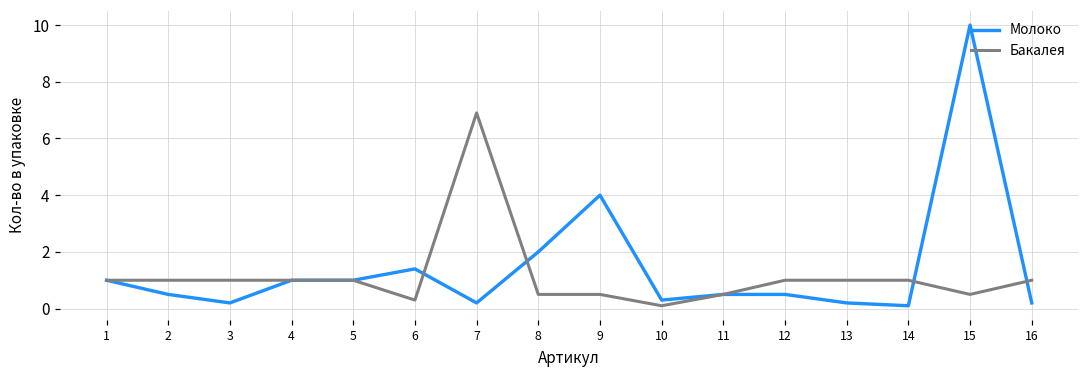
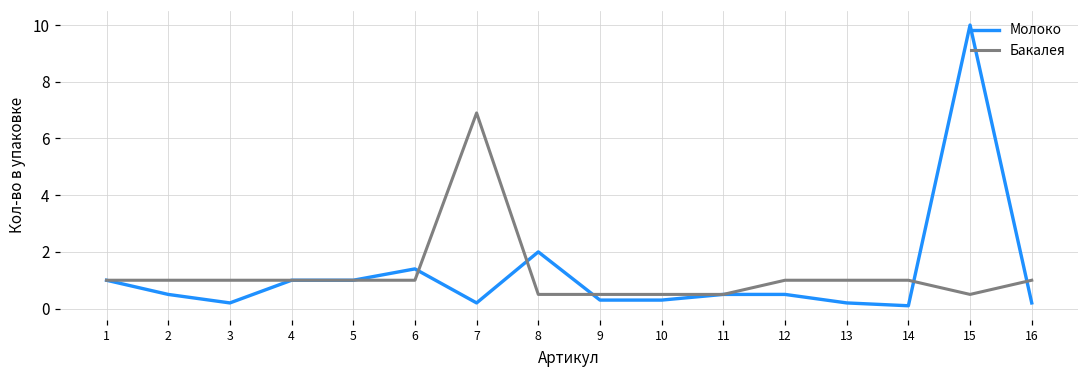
  {
    "Молоко": {
      "2": 0.5,
      "3": 0.2,
      "6": 1.4,
      "7": 0.2,
      "8": 2.0,
-     "9": 4.0,
+     "9": 0.3,
      "10": 0.3,
      "12": 0.5,
      "13": 0.2,
      "14": 0.1,
      "15": 10.0,
      "16": 0.2
    },
    "Бакалея": {
      "2": 1.0,
      "3": 1.0,
-     "6": 0.3,
+     "6": 1.0,
      "7": 6.9,
      "8": 0.5,
      "9": 0.5,
-     "10": 0.1,
+     "10": 0.5,
      "12": 1.0,
      "13": 1.0,
      "14": 1.0,
      "15": 0.5,
      "16": 1.0
    }
  }
